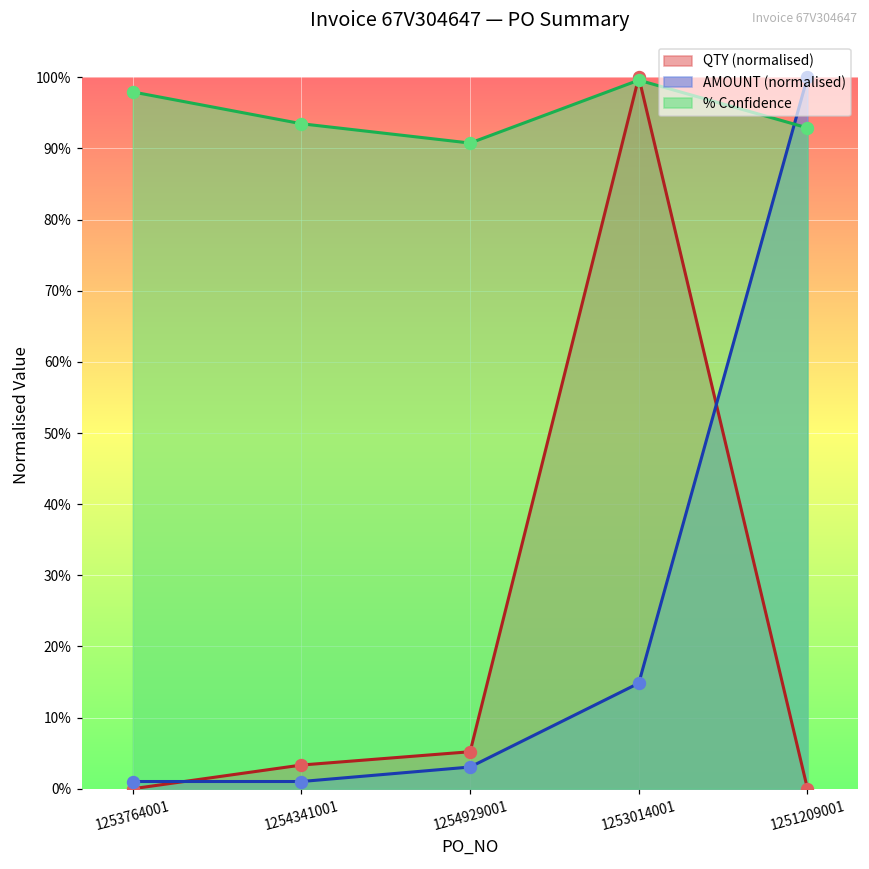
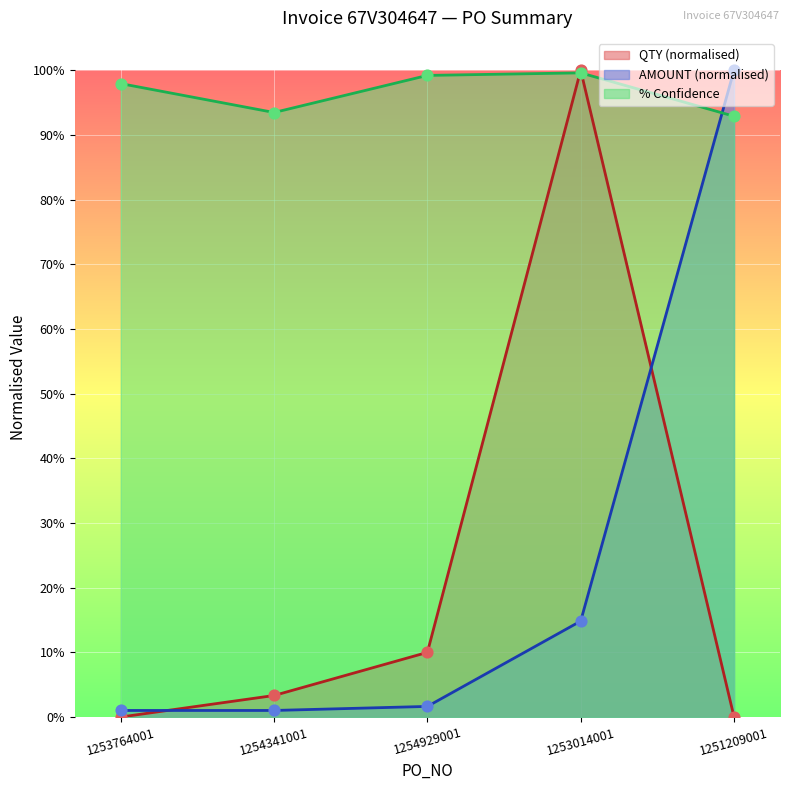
  {
    "QTY (normalised)": {
      "1253764001": "0%",
      "1254341001": "3%",
-     "1254929001": "5%",
+     "1254929001": "10%",
      "1253014001": "100%",
      "1251209001": "0%"
    },
    "AMOUNT (normalised)": {
      "1253764001": "1%",
      "1254341001": "1%",
-     "1254929001": "3%",
+     "1254929001": "2%",
      "1253014001": "15%"
    },
    "% Confidence": {
      "1253764001": "98%",
      "1254341001": "93%",
-     "1254929001": "91%",
+     "1254929001": "99%",
      "1253014001": "100%",
      "1251209001": "93%"
    }
  }
